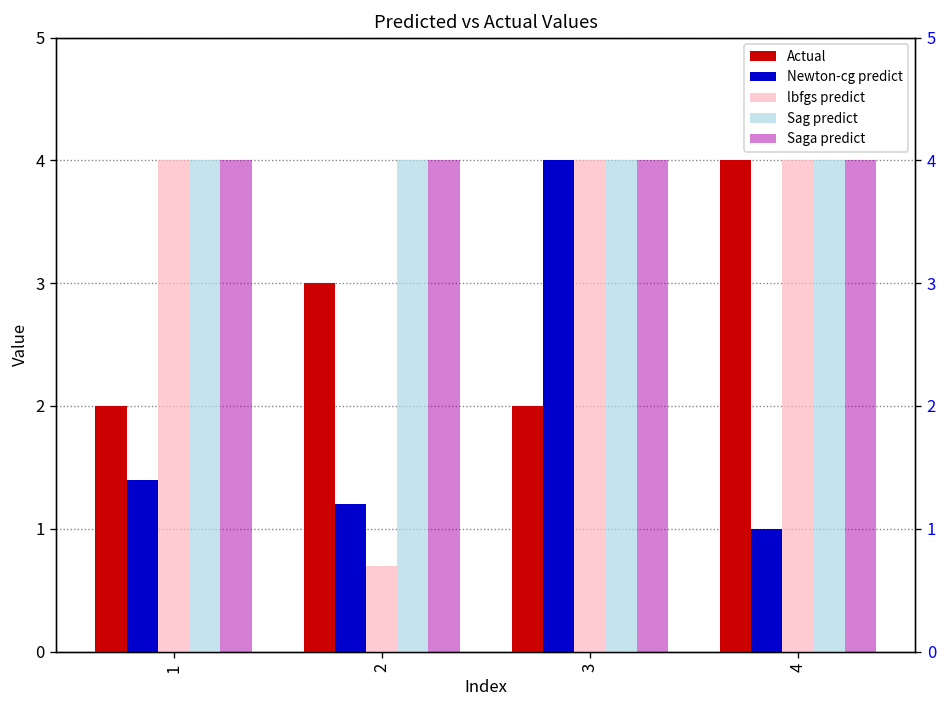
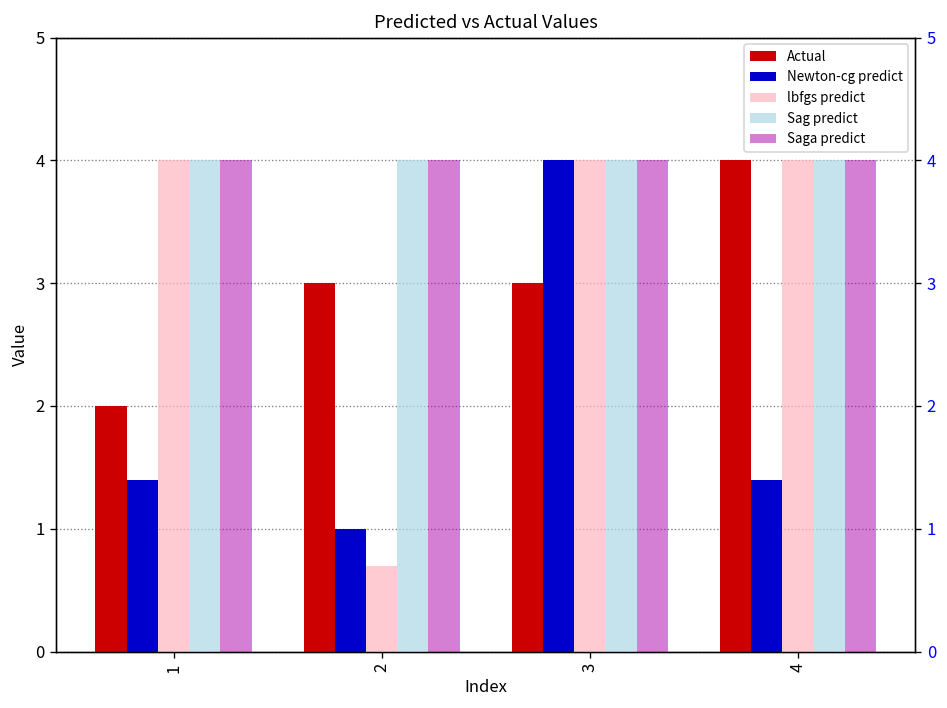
  {
    "Actual": {
      "1": 2,
      "2": 3,
-     "3": 2,
+     "3": 3,
      "4": 4
    },
    "Newton-cg predict": {
      "1": 1.4,
-     "2": 1.2,
+     "2": 1.0,
      "3": 4.0,
-     "4": 1.0
+     "4": 1.4
    },
    "lbfgs predict": {
      "1": 4.0,
      "2": 0.7,
      "3": 4.0,
      "4": 4.0
    },
    "Sag predict": {
      "1": 4.0,
      "2": 4.0,
      "3": 4.0,
      "4": 4.0
    },
    "Saga predict": {
      "1": 4.0,
      "2": 4.0,
      "3": 4.0,
      "4": 4.0
    }
  }
